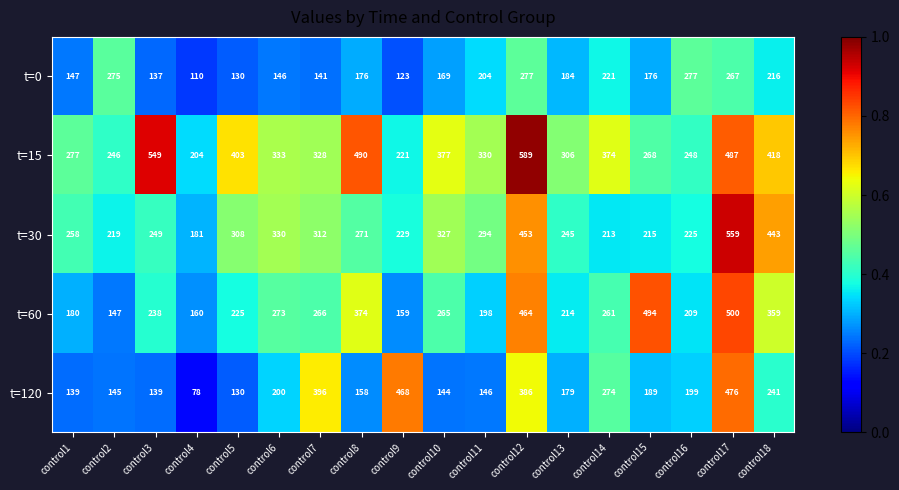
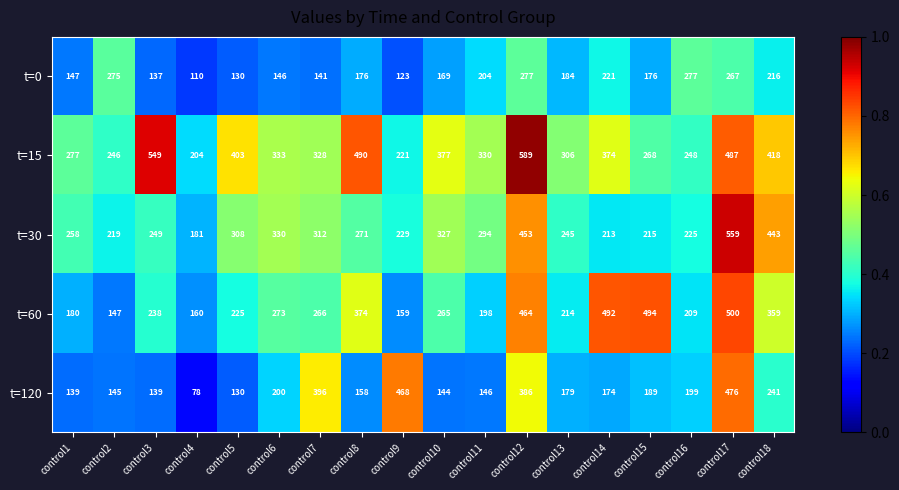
  {
    "t=0": {
      "control1": 147,
      "control2": 275,
      "control3": 137,
      "control4": 110,
      "control5": 130,
      "control6": 146,
      "control7": 141,
      "control8": 176,
      "control9": 123,
      "control10": 169,
      "control11": 204,
      "control12": 277,
      "control13": 184,
      "control14": 221,
      "control15": 176,
      "control16": 277,
      "control17": 267,
      "control18": 216
    },
    "t=15": {
      "control1": 277,
      "control2": 246,
      "control3": 549,
      "control4": 204,
      "control5": 403,
      "control6": 333,
      "control7": 328,
      "control8": 490,
      "control9": 221,
      "control10": 377,
      "control11": 330,
      "control12": 589,
      "control13": 306,
      "control14": 374,
      "control15": 268,
      "control16": 248,
      "control17": 487,
      "control18": 418
    },
    "t=30": {
      "control1": 258,
      "control2": 219,
      "control3": 249,
      "control4": 181,
      "control5": 308,
      "control6": 330,
      "control7": 312,
      "control8": 271,
      "control9": 229,
      "control10": 327,
      "control11": 294,
      "control12": 453,
      "control13": 245,
      "control14": 213,
      "control15": 215,
      "control16": 225,
      "control17": 559,
      "control18": 443
    },
    "t=60": {
      "control1": 180,
      "control2": 147,
      "control3": 238,
      "control4": 160,
      "control5": 225,
      "control6": 273,
      "control7": 266,
      "control8": 374,
      "control9": 159,
      "control10": 265,
      "control11": 198,
      "control12": 464,
      "control13": 214,
-     "control14": 261,
+     "control14": 492,
      "control15": 494,
      "control16": 209,
      "control17": 500,
      "control18": 359
    },
    "t=120": {
      "control1": 139,
      "control2": 145,
      "control3": 139,
      "control4": 78,
      "control5": 130,
      "control6": 200,
      "control7": 396,
      "control8": 158,
      "control9": 468,
      "control10": 144,
      "control11": 146,
      "control12": 386,
      "control13": 179,
-     "control14": 274,
+     "control14": 174,
      "control15": 189,
      "control16": 199,
      "control17": 476,
      "control18": 241
    }
  }
